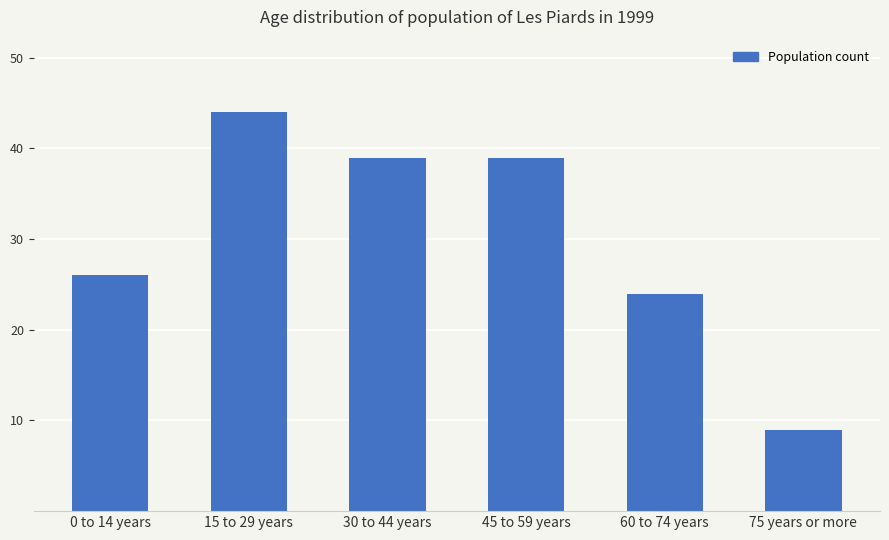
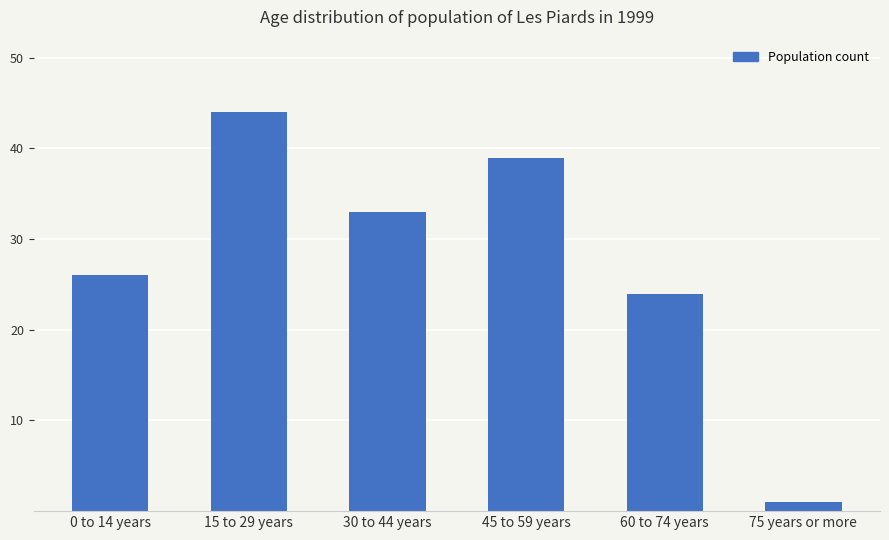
  {
    "0 to 14 years": 26,
    "15 to 29 years": 44,
-   "30 to 44 years": 39,
+   "30 to 44 years": 33,
    "45 to 59 years": 39,
    "60 to 74 years": 24,
-   "75 years or more": 9
+   "75 years or more": 1
  }
